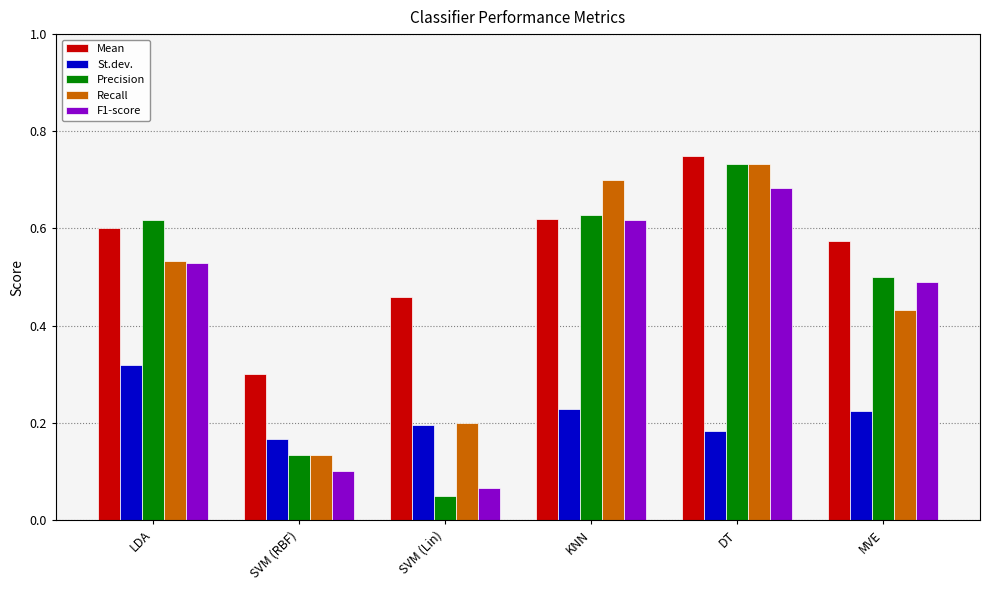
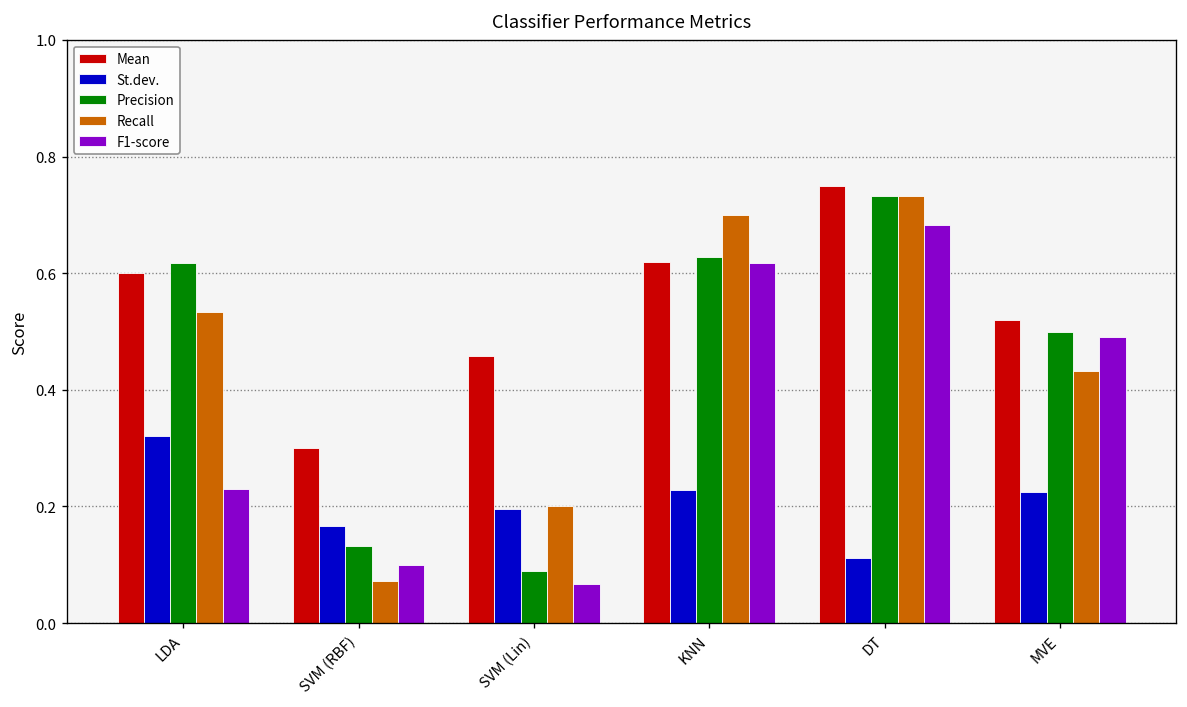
  {
    "Mean": {
      "LDA": 0.60,
      "SVM (RBF)": 0.30,
      "SVM (Lin)": 0.46,
      "KNN": 0.62,
      "DT": 0.75,
-     "MVE": 0.58
+     "MVE": 0.52
    },
    "St.dev.": {
      "LDA": 0.32,
      "SVM (RBF)": 0.17,
      "SVM (Lin)": 0.20,
      "KNN": 0.23,
-     "DT": 0.18,
+     "DT": 0.11,
      "MVE": 0.23
    },
    "Precision": {
      "LDA": 0.62,
      "SVM (RBF)": 0.13,
-     "SVM (Lin)": 0.05,
+     "SVM (Lin)": 0.09,
      "KNN": 0.63,
      "DT": 0.73,
      "MVE": 0.50
    },
    "Recall": {
      "LDA": 0.53,
-     "SVM (RBF)": 0.13,
+     "SVM (RBF)": 0.07,
      "SVM (Lin)": 0.20,
      "KNN": 0.70,
      "DT": 0.73,
      "MVE": 0.43
    },
    "F1-score": {
-     "LDA": 0.53,
+     "LDA": 0.23,
      "SVM (RBF)": 0.10,
      "SVM (Lin)": 0.07,
      "KNN": 0.62,
      "DT": 0.68,
      "MVE": 0.49
    }
  }
